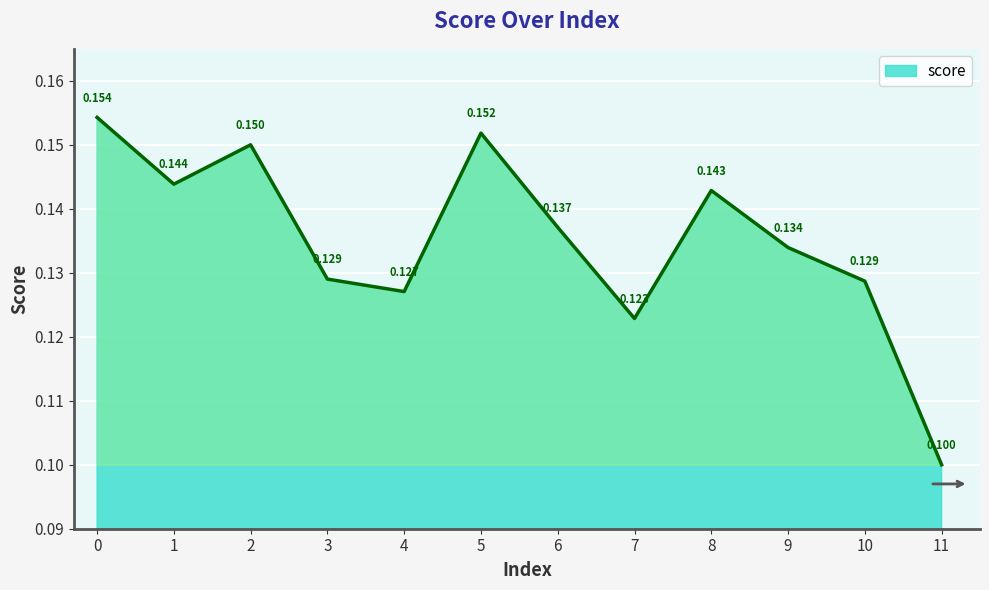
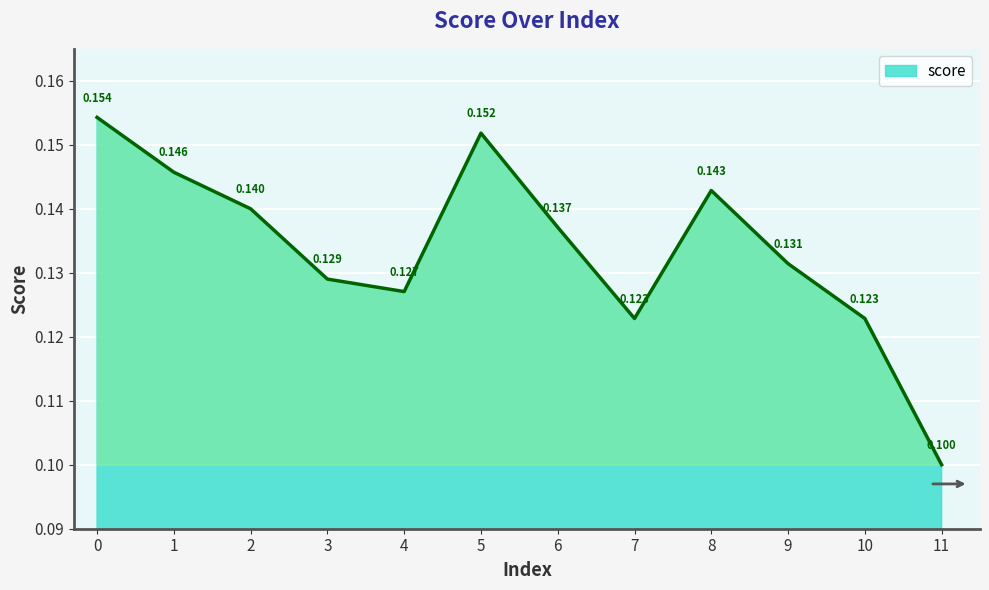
  {
    "0": 0.154,
-   "1": 0.144,
-   "2": 0.150,
+   "1": 0.146,
+   "2": 0.140,
    "3": 0.129,
    "4": 0.127,
    "5": 0.152,
    "6": 0.137,
    "7": 0.123,
    "8": 0.143,
-   "9": 0.134,
-   "10": 0.129,
+   "9": 0.131,
+   "10": 0.123,
    "11": 0.100
  }
